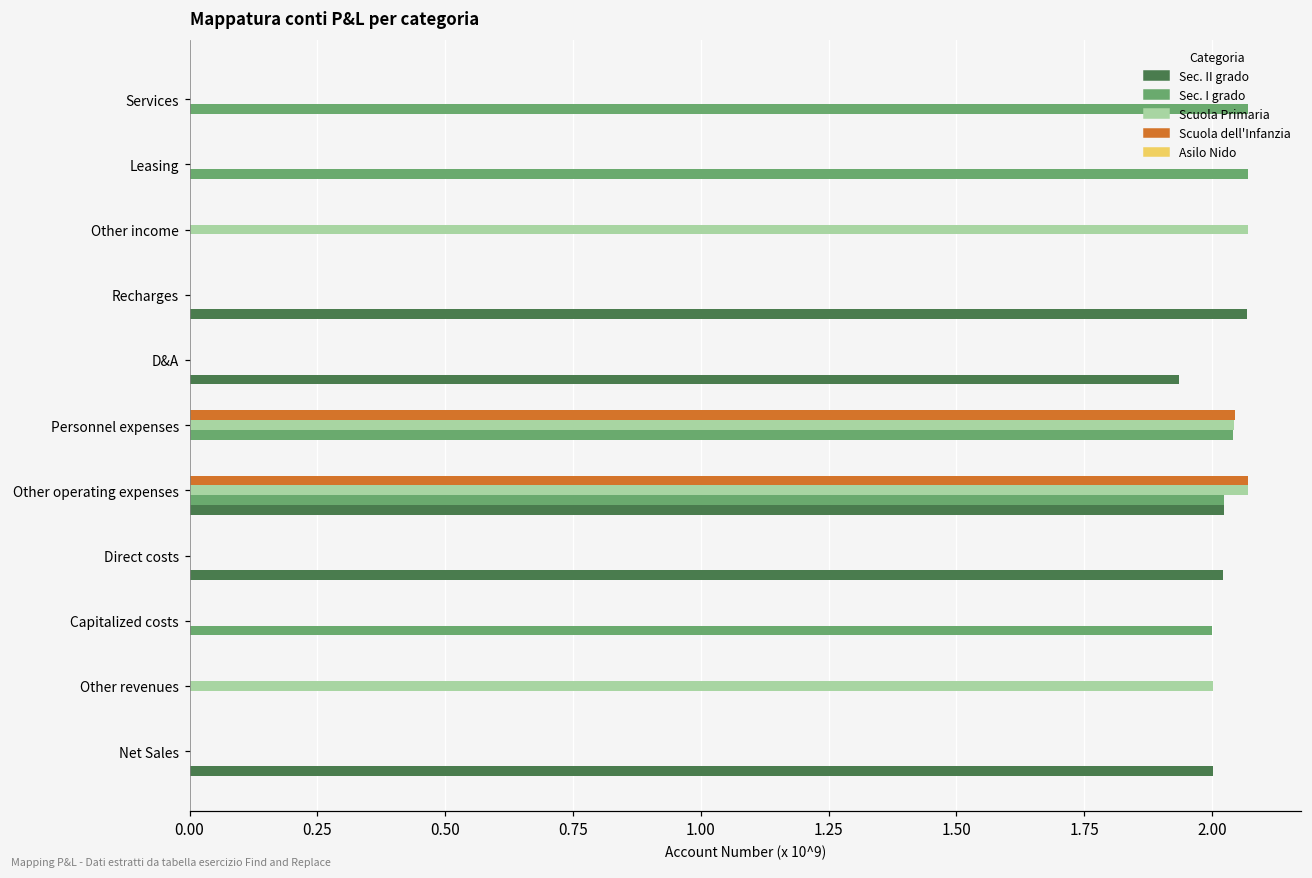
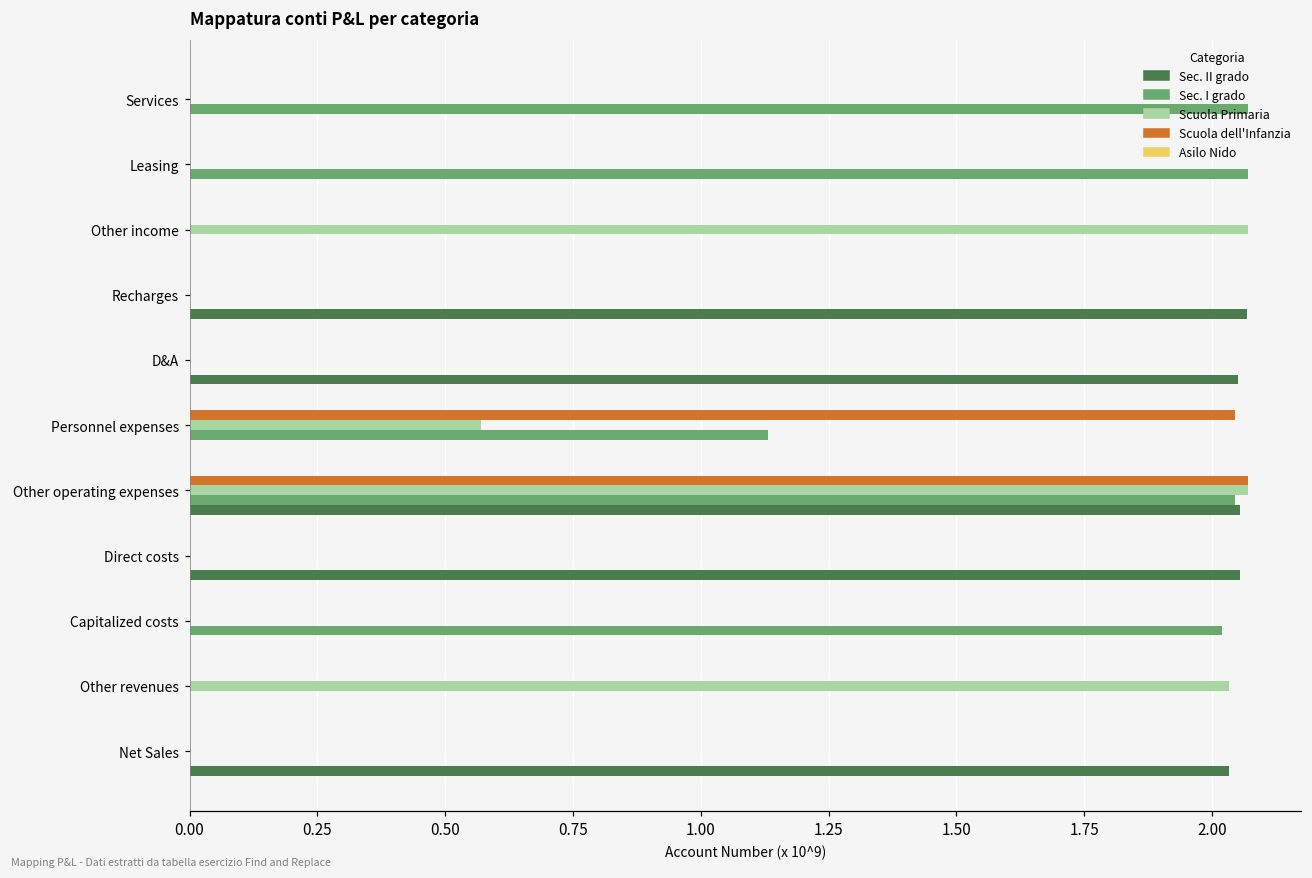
  {
    "Sec. II grado": {
      "Services": 0.00,
      "Leasing": 0.00,
      "Other income": 0.00,
      "Recharges": 2.07,
-     "D&A": 1.94,
+     "D&A": 2.05,
      "Personnel expenses": 0.00,
-     "Other operating expenses": 2.02,
-     "Direct costs": 2.02,
+     "Other operating expenses": 2.05,
+     "Direct costs": 2.05,
      "Capitalized costs": 0.00,
      "Other revenues": 0.00,
-     "Net Sales": 2.00
+     "Net Sales": 2.03
    },
    "Sec. I grado": {
      "Services": 2.07,
      "Leasing": 2.07,
      "Other income": 0.00,
      "Recharges": 0.00,
      "D&A": 0.00,
-     "Personnel expenses": 2.04,
-     "Other operating expenses": 2.02,
+     "Personnel expenses": 1.13,
+     "Other operating expenses": 2.05,
      "Direct costs": 0.00,
-     "Capitalized costs": 2.00,
+     "Capitalized costs": 2.02,
      "Other revenues": 0.00,
      "Net Sales": 0.00
    },
    "Scuola Primaria": {
      "Services": 0.00,
      "Leasing": 0.00,
      "Other income": 2.07,
      "Recharges": 0.00,
      "D&A": 0.00,
-     "Personnel expenses": 2.04,
+     "Personnel expenses": 0.57,
      "Other operating expenses": 2.07,
      "Direct costs": 0.00,
      "Capitalized costs": 0.00,
-     "Other revenues": 2.00,
+     "Other revenues": 2.03,
      "Net Sales": 0.00
    },
    "Asilo Nido": {
      "Services": 0.00,
      "Leasing": 0.00,
      "Other income": 0.00,
      "Recharges": 0.00,
      "D&A": 0.00,
      "Personnel expenses": 0.00,
      "Other operating expenses": 0.00,
      "Direct costs": 0.00,
      "Capitalized costs": 0.00,
      "Other revenues": 0.00,
      "Net Sales": 0.00
    }
  }
